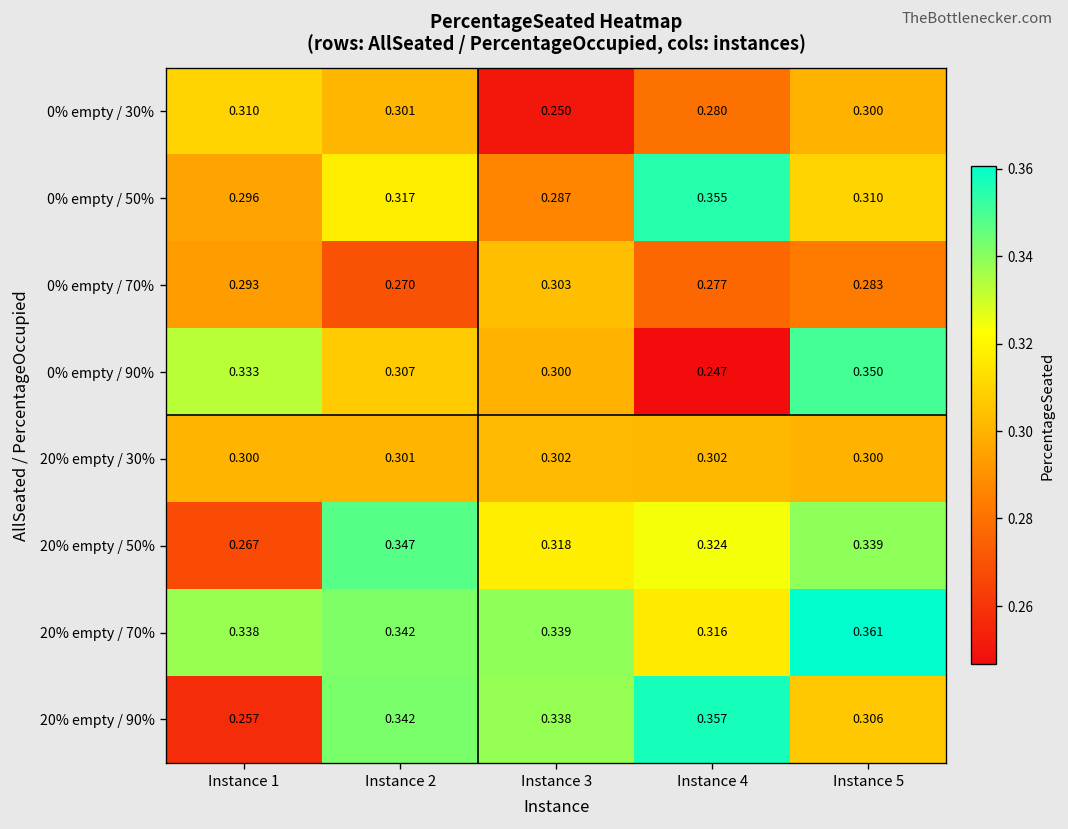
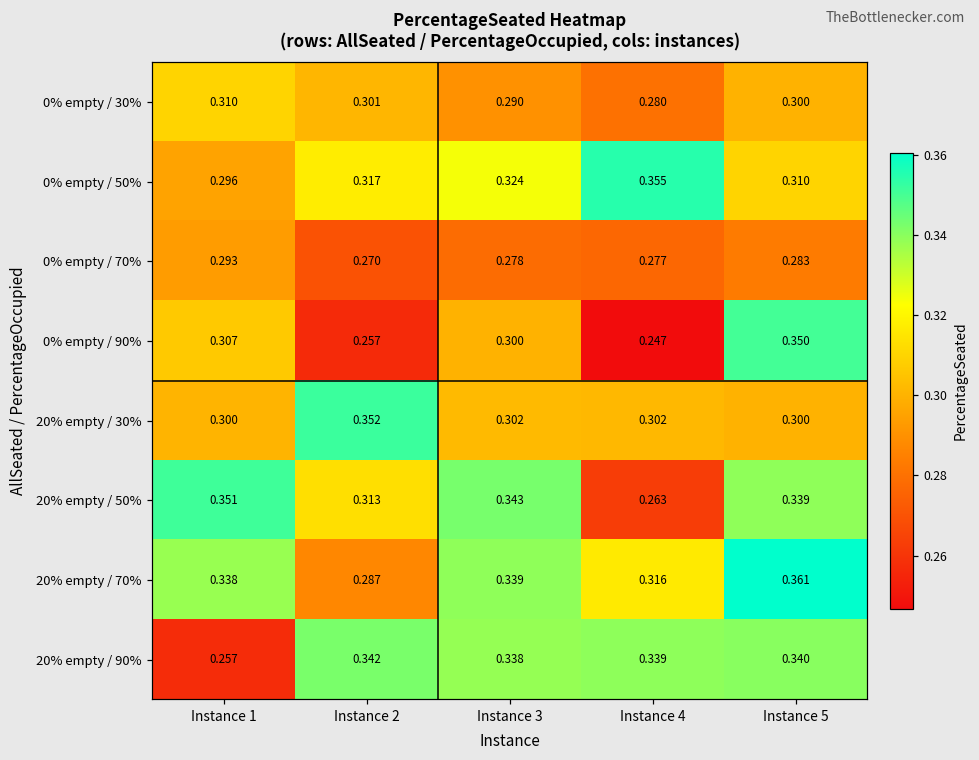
  {
    "0% empty / 30%": {
      "Instance 1": 0.310,
      "Instance 2": 0.301,
-     "Instance 3": 0.250,
+     "Instance 3": 0.290,
      "Instance 4": 0.280,
      "Instance 5": 0.300
    },
    "0% empty / 50%": {
      "Instance 1": 0.296,
      "Instance 2": 0.317,
-     "Instance 3": 0.287,
+     "Instance 3": 0.324,
      "Instance 4": 0.355,
      "Instance 5": 0.310
    },
    "0% empty / 70%": {
      "Instance 1": 0.293,
      "Instance 2": 0.270,
-     "Instance 3": 0.303,
+     "Instance 3": 0.278,
      "Instance 4": 0.277,
      "Instance 5": 0.283
    },
    "0% empty / 90%": {
-     "Instance 1": 0.333,
-     "Instance 2": 0.307,
+     "Instance 1": 0.307,
+     "Instance 2": 0.257,
      "Instance 3": 0.300,
      "Instance 4": 0.247,
      "Instance 5": 0.350
    },
    "20% empty / 30%": {
      "Instance 1": 0.300,
-     "Instance 2": 0.301,
+     "Instance 2": 0.352,
      "Instance 3": 0.302,
      "Instance 4": 0.302,
      "Instance 5": 0.300
    },
    "20% empty / 50%": {
-     "Instance 1": 0.267,
-     "Instance 2": 0.347,
-     "Instance 3": 0.318,
-     "Instance 4": 0.324,
+     "Instance 1": 0.351,
+     "Instance 2": 0.313,
+     "Instance 3": 0.343,
+     "Instance 4": 0.263,
      "Instance 5": 0.339
    },
    "20% empty / 70%": {
      "Instance 1": 0.338,
-     "Instance 2": 0.342,
+     "Instance 2": 0.287,
      "Instance 3": 0.339,
      "Instance 4": 0.316,
      "Instance 5": 0.361
    },
    "20% empty / 90%": {
      "Instance 1": 0.257,
      "Instance 2": 0.342,
      "Instance 3": 0.338,
-     "Instance 4": 0.357,
-     "Instance 5": 0.306
+     "Instance 4": 0.339,
+     "Instance 5": 0.340
    }
  }
